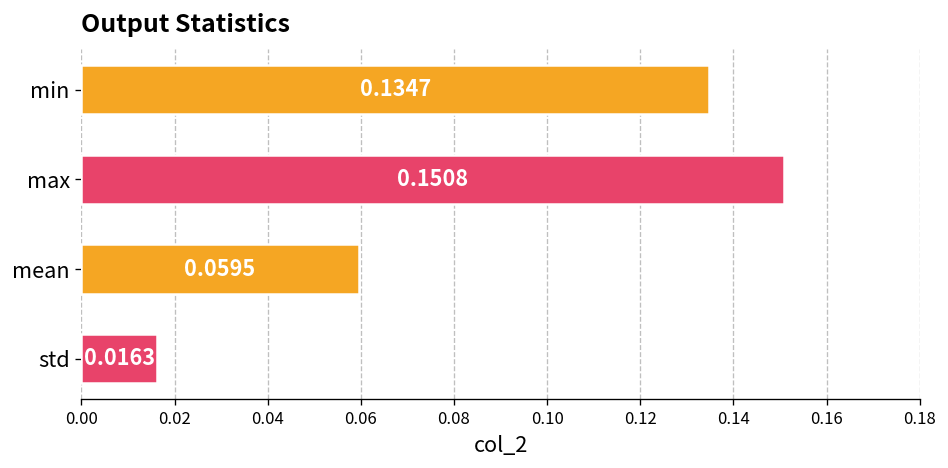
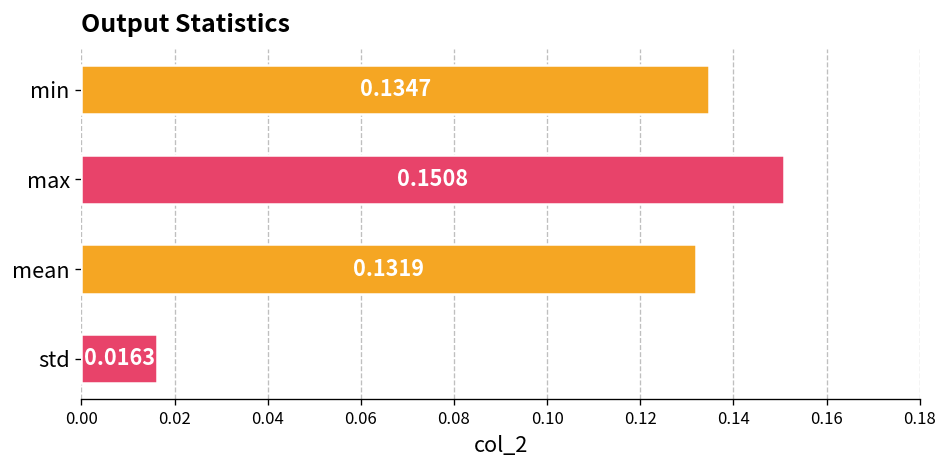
  {
    "min": 0.1347,
    "max": 0.1508,
-   "mean": 0.0595,
+   "mean": 0.1319,
    "std": 0.0163
  }
